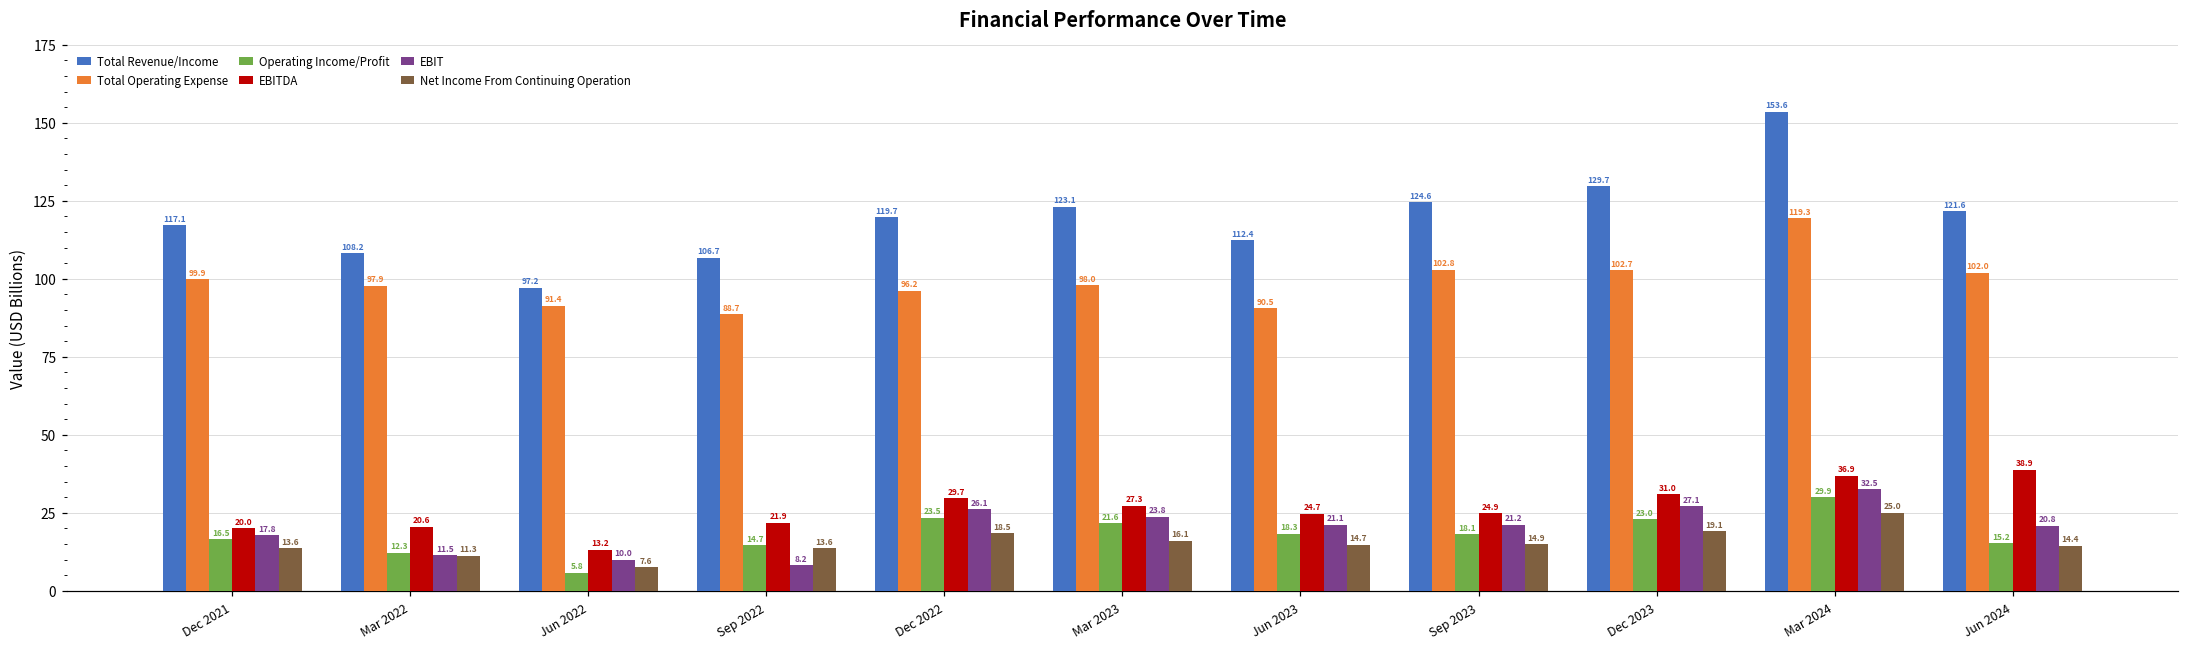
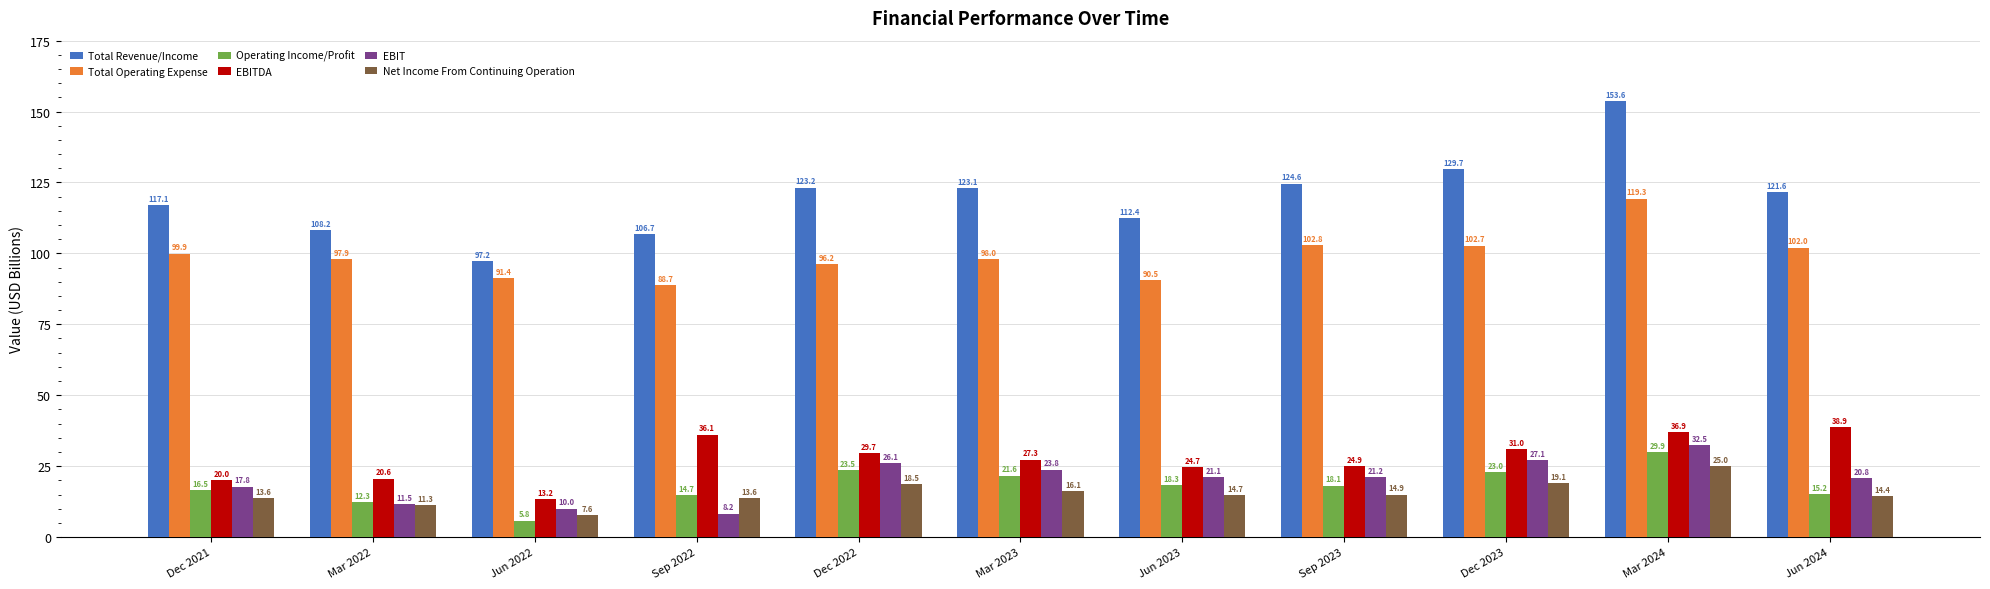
  {
    "Total Revenue/Income": {
      "Dec 2021": 117.1,
      "Mar 2022": 108.2,
      "Jun 2022": 97.2,
      "Sep 2022": 106.7,
-     "Dec 2022": 119.7,
+     "Dec 2022": 123.2,
      "Mar 2023": 123.1,
      "Jun 2023": 112.4,
      "Sep 2023": 124.6,
      "Dec 2023": 129.7,
      "Mar 2024": 153.6,
      "Jun 2024": 121.6
    },
    "Total Operating Expense": {
      "Dec 2021": 99.9,
      "Mar 2022": 97.9,
      "Jun 2022": 91.4,
      "Sep 2022": 88.7,
      "Dec 2022": 96.2,
      "Mar 2023": 98.0,
      "Jun 2023": 90.5,
      "Sep 2023": 102.8,
      "Dec 2023": 102.7,
      "Mar 2024": 119.3,
      "Jun 2024": 102.0
    },
    "Operating Income/Profit": {
      "Dec 2021": 16.5,
      "Mar 2022": 12.3,
      "Jun 2022": 5.8,
      "Sep 2022": 14.7,
      "Dec 2022": 23.5,
      "Mar 2023": 21.6,
      "Jun 2023": 18.3,
      "Sep 2023": 18.1,
      "Dec 2023": 23.0,
      "Mar 2024": 29.9,
      "Jun 2024": 15.2
    },
    "EBITDA": {
      "Dec 2021": 20.0,
      "Mar 2022": 20.6,
      "Jun 2022": 13.2,
-     "Sep 2022": 21.9,
+     "Sep 2022": 36.1,
      "Dec 2022": 29.7,
      "Mar 2023": 27.3,
      "Jun 2023": 24.7,
      "Sep 2023": 24.9,
      "Dec 2023": 31.0,
      "Mar 2024": 36.9,
      "Jun 2024": 38.9
    },
    "EBIT": {
      "Dec 2021": 17.8,
      "Mar 2022": 11.5,
      "Jun 2022": 10.0,
      "Sep 2022": 8.2,
      "Dec 2022": 26.1,
      "Mar 2023": 23.8,
      "Jun 2023": 21.1,
      "Sep 2023": 21.2,
      "Dec 2023": 27.1,
      "Mar 2024": 32.5,
      "Jun 2024": 20.8
    },
    "Net Income From Continuing Operation": {
      "Dec 2021": 13.6,
      "Mar 2022": 11.3,
      "Jun 2022": 7.6,
      "Sep 2022": 13.6,
      "Dec 2022": 18.5,
      "Mar 2023": 16.1,
      "Jun 2023": 14.7,
      "Sep 2023": 14.9,
      "Dec 2023": 19.1,
      "Mar 2024": 25.0,
      "Jun 2024": 14.4
    }
  }
